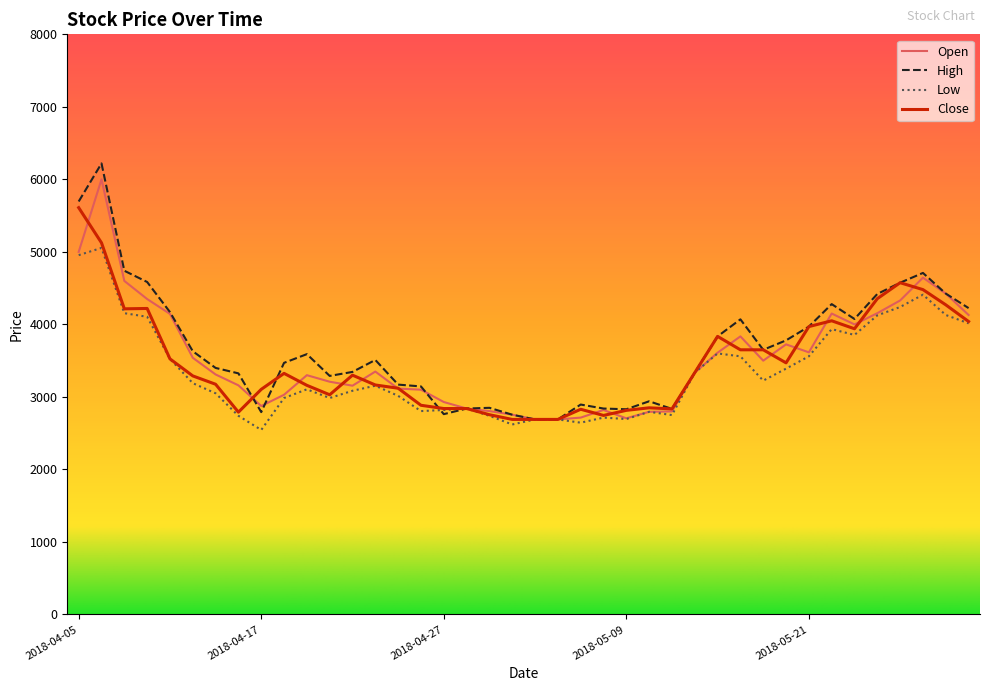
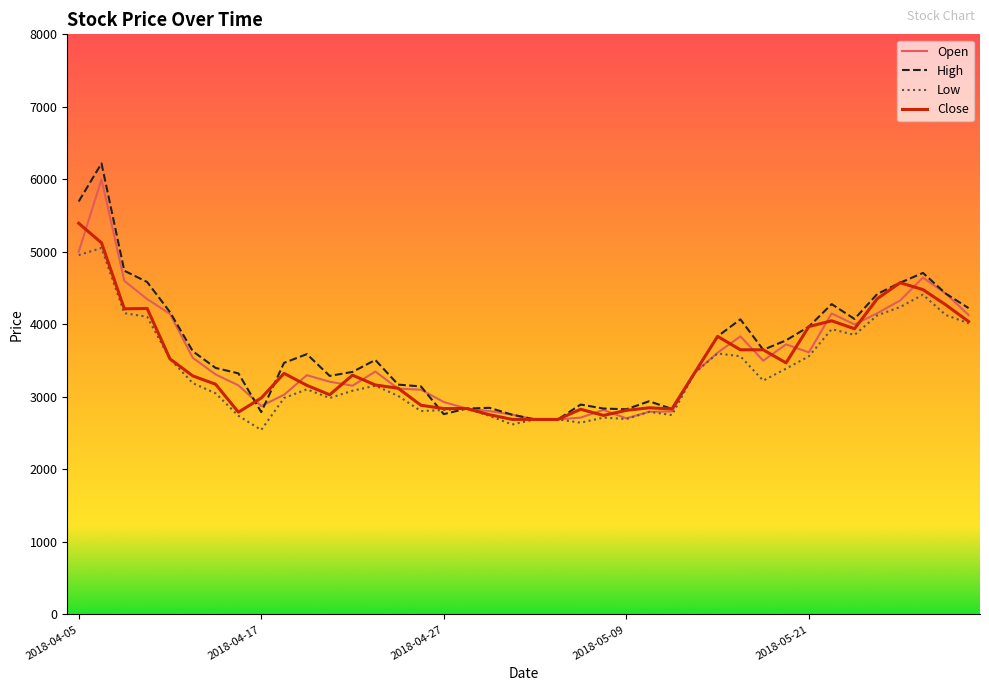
  {
    "Open": {
      "2018-04-05": 5000,
      "2018-04-17": 2900,
      "2018-04-27": 2900,
      "2018-05-21": 3600
    },
    "High": {
      "2018-04-05": 5700,
      "2018-04-17": 2800,
      "2018-04-27": 2800
    },
    "Low": {
      "2018-04-05": 5000,
      "2018-04-17": 2500,
      "2018-05-21": 3600
    },
    "Close": {
-     "2018-04-05": 5600,
-     "2018-04-17": 3100
+     "2018-04-05": 5400,
+     "2018-04-17": 3000
    }
  }
